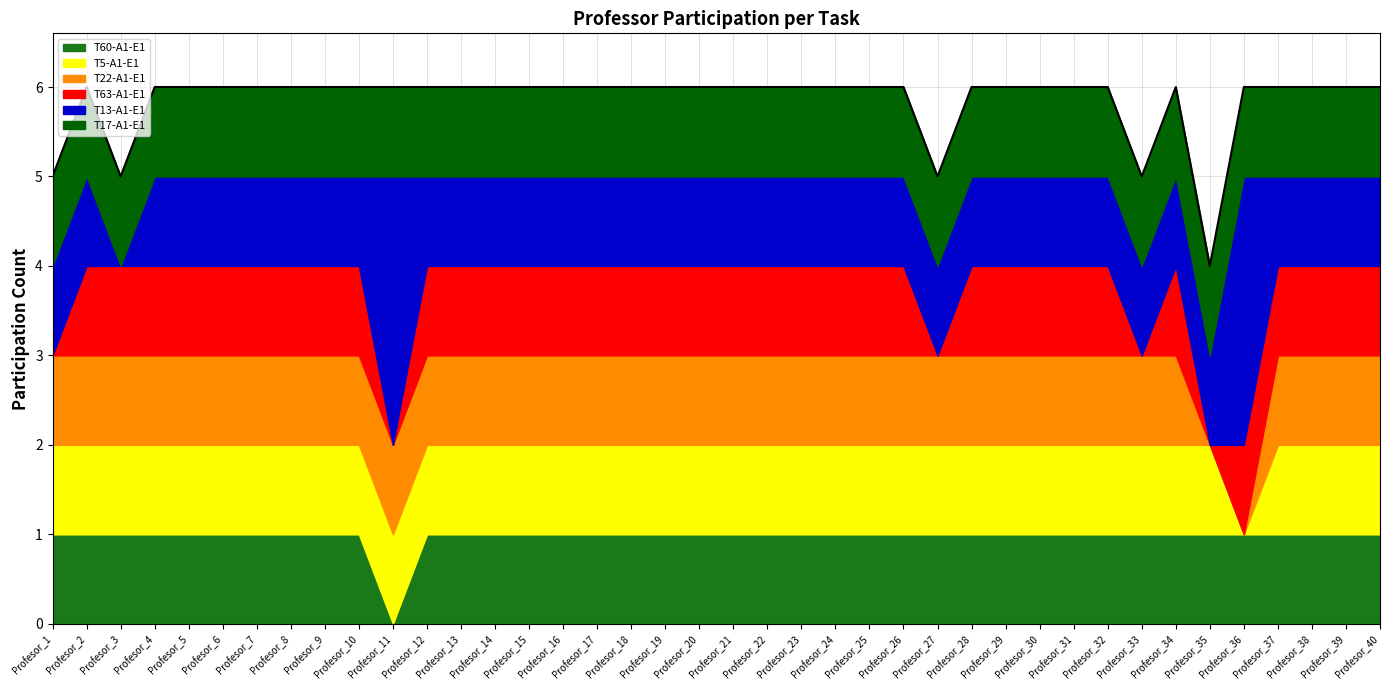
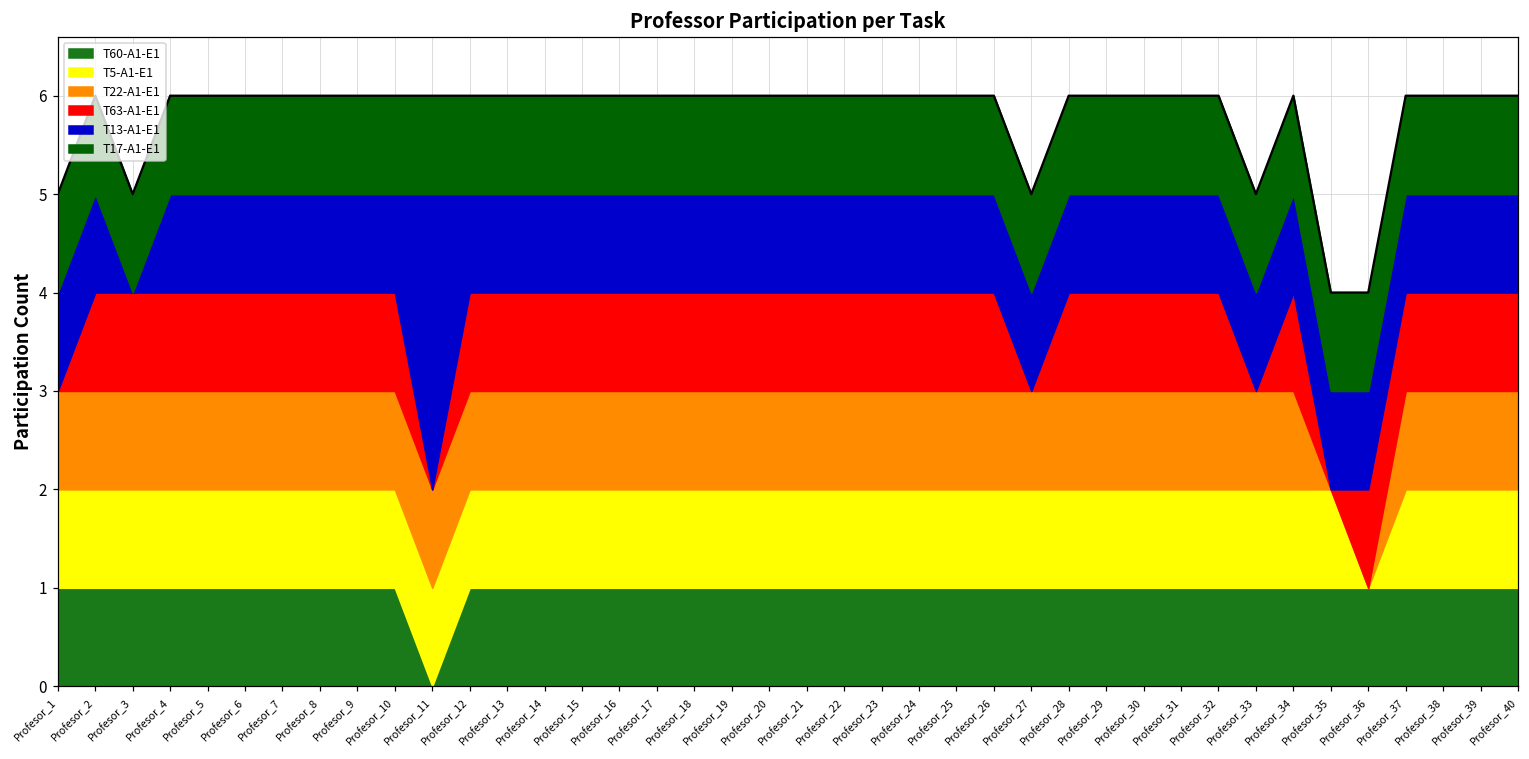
  {
    "T13-A1-E1": {
-     "Profesor_36": 3
+     "Profesor_36": 1
    }
  }
